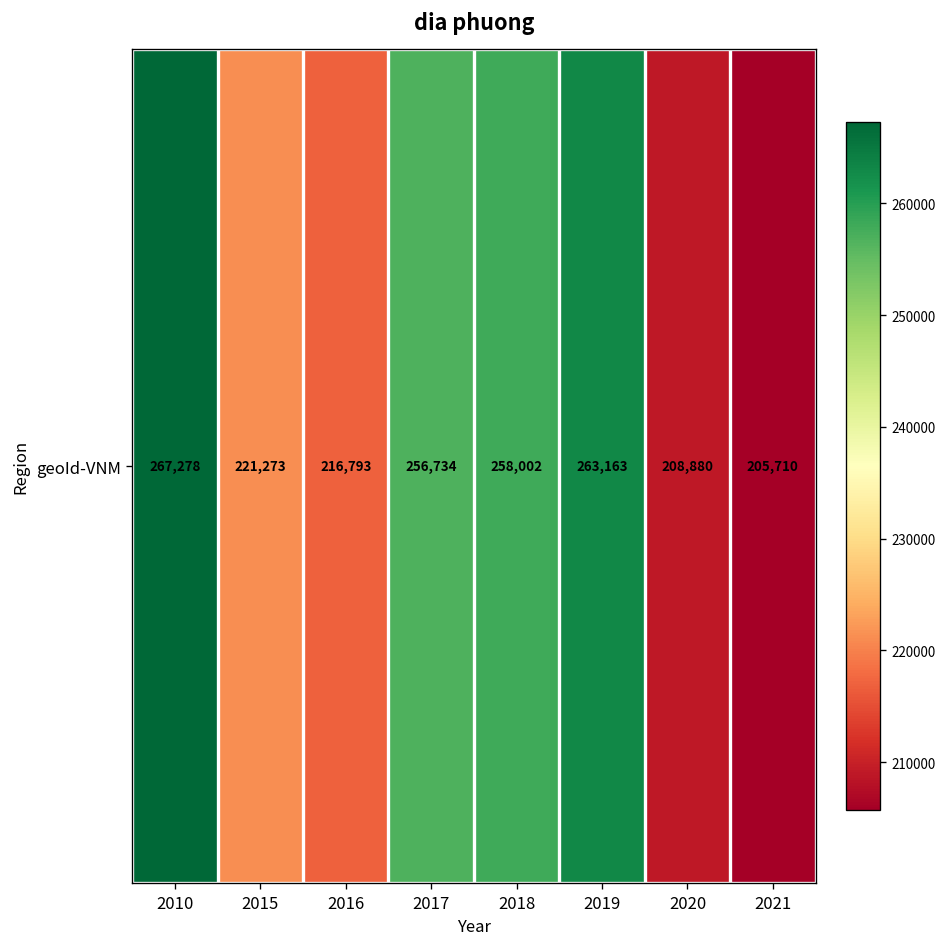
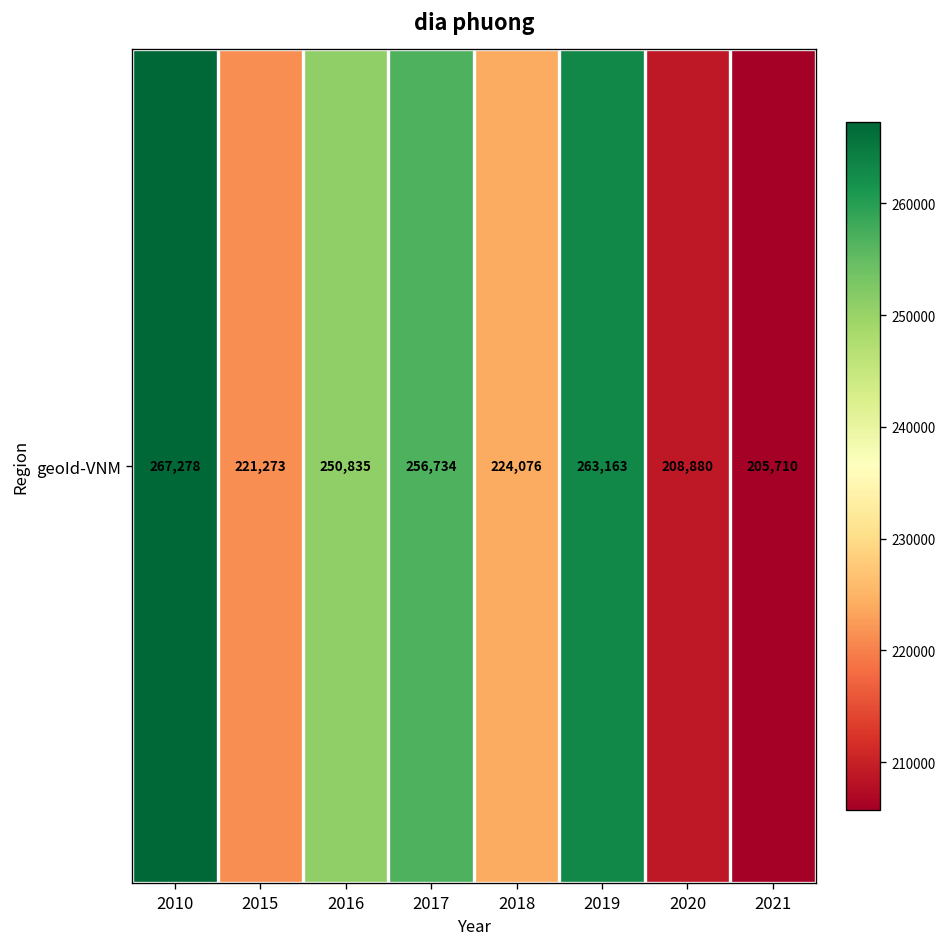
  {
    "geoId-VNM": {
      "2010": "267,278",
      "2015": "221,273",
-     "2016": "216,793",
+     "2016": "250,835",
      "2017": "256,734",
-     "2018": "258,002",
+     "2018": "224,076",
      "2019": "263,163",
      "2020": "208,880",
      "2021": "205,710"
    }
  }
